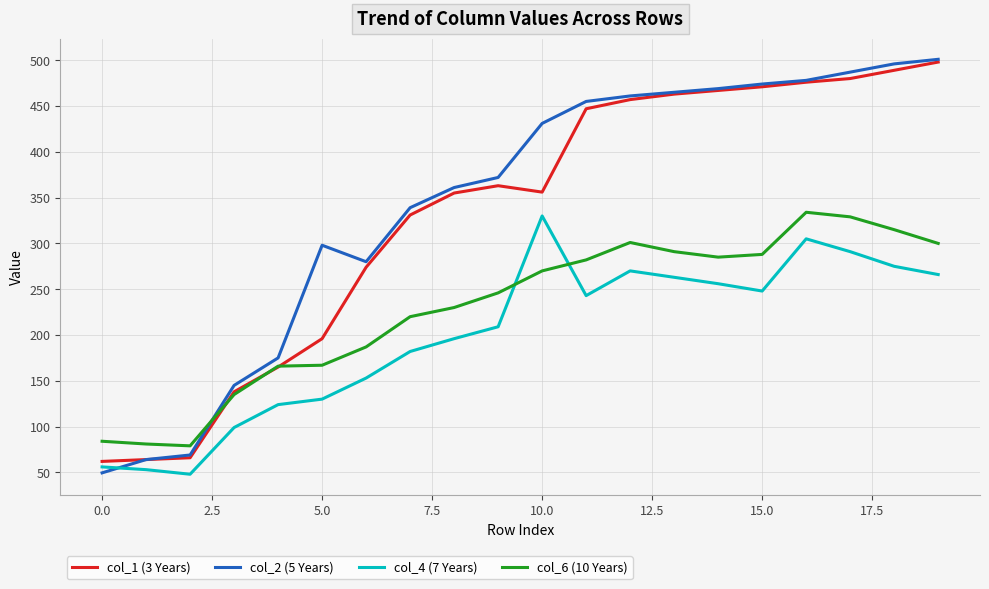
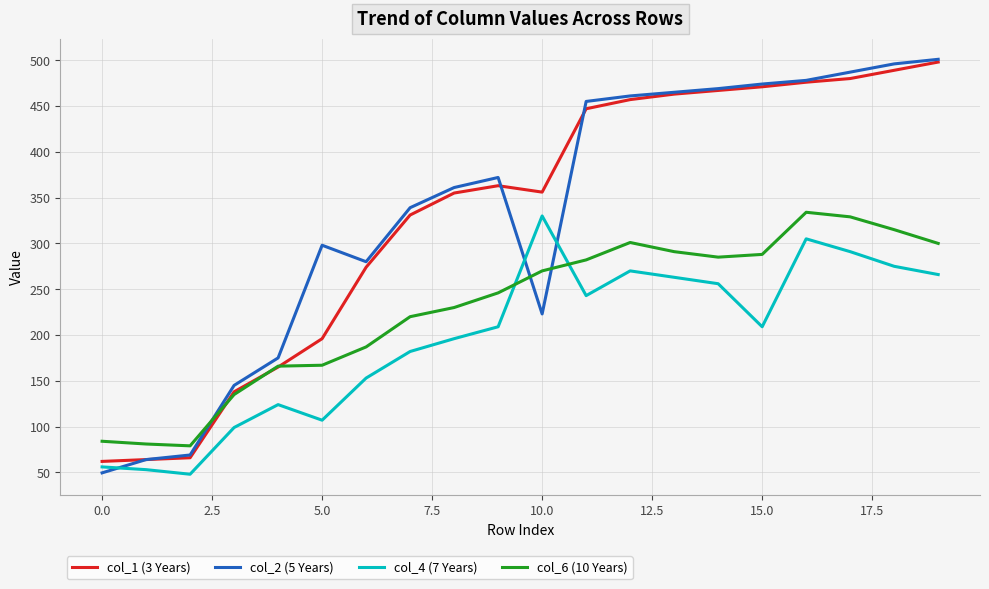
  {
    "col_1 (3 Years)": {
      "0.0": 60,
      "5.0": 200,
      "10.0": 360,
      "15.0": 470
    },
    "col_2 (5 Years)": {
      "0.0": 50,
      "5.0": 300,
-     "10.0": 430,
+     "10.0": 220,
      "15.0": 470
    },
    "col_4 (7 Years)": {
      "0.0": 60,
-     "5.0": 130,
+     "5.0": 110,
      "10.0": 330,
-     "15.0": 250
+     "15.0": 210
    },
    "col_6 (10 Years)": {
      "0.0": 80,
      "5.0": 170,
      "10.0": 270,
      "15.0": 290
    }
  }
